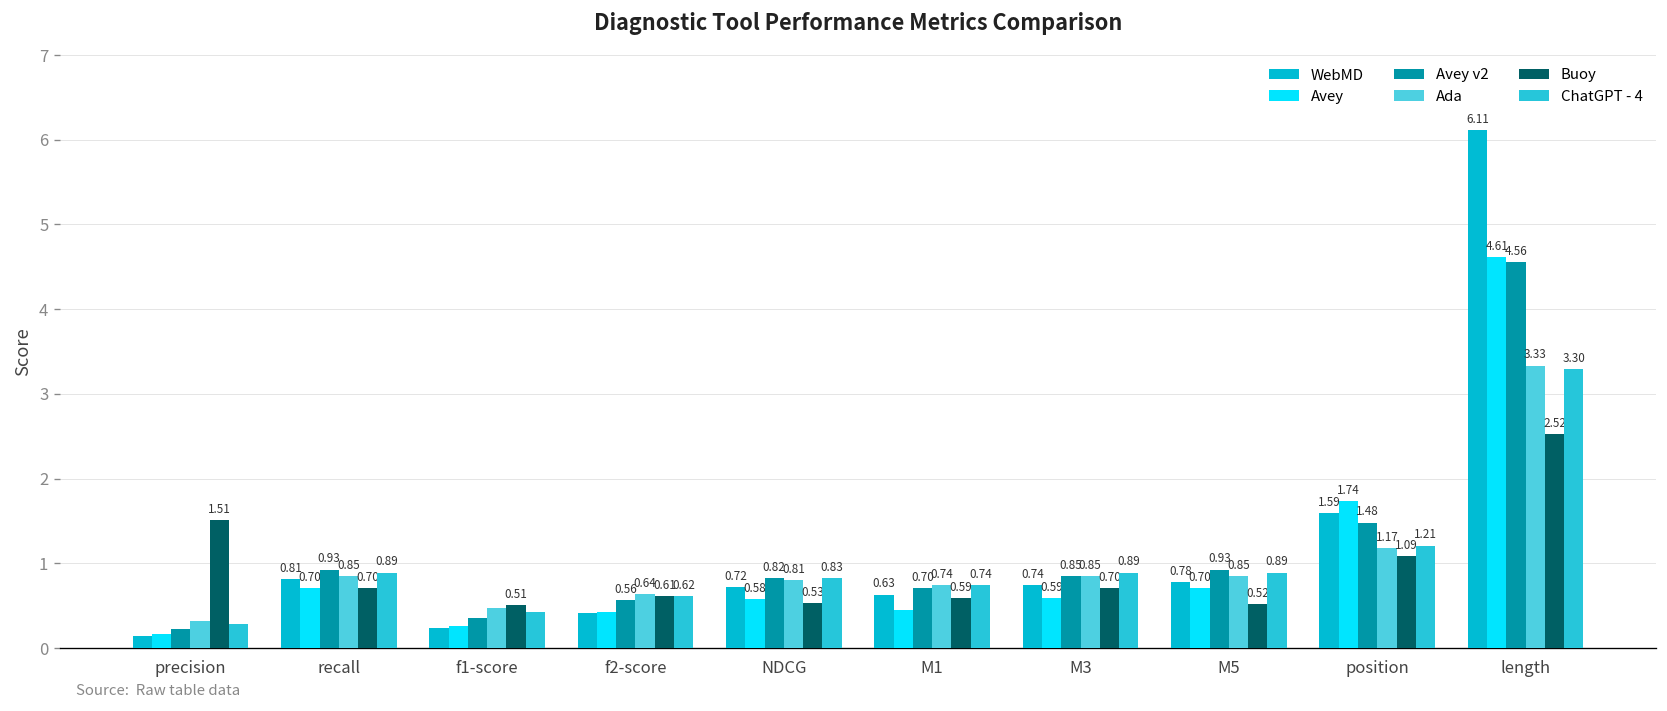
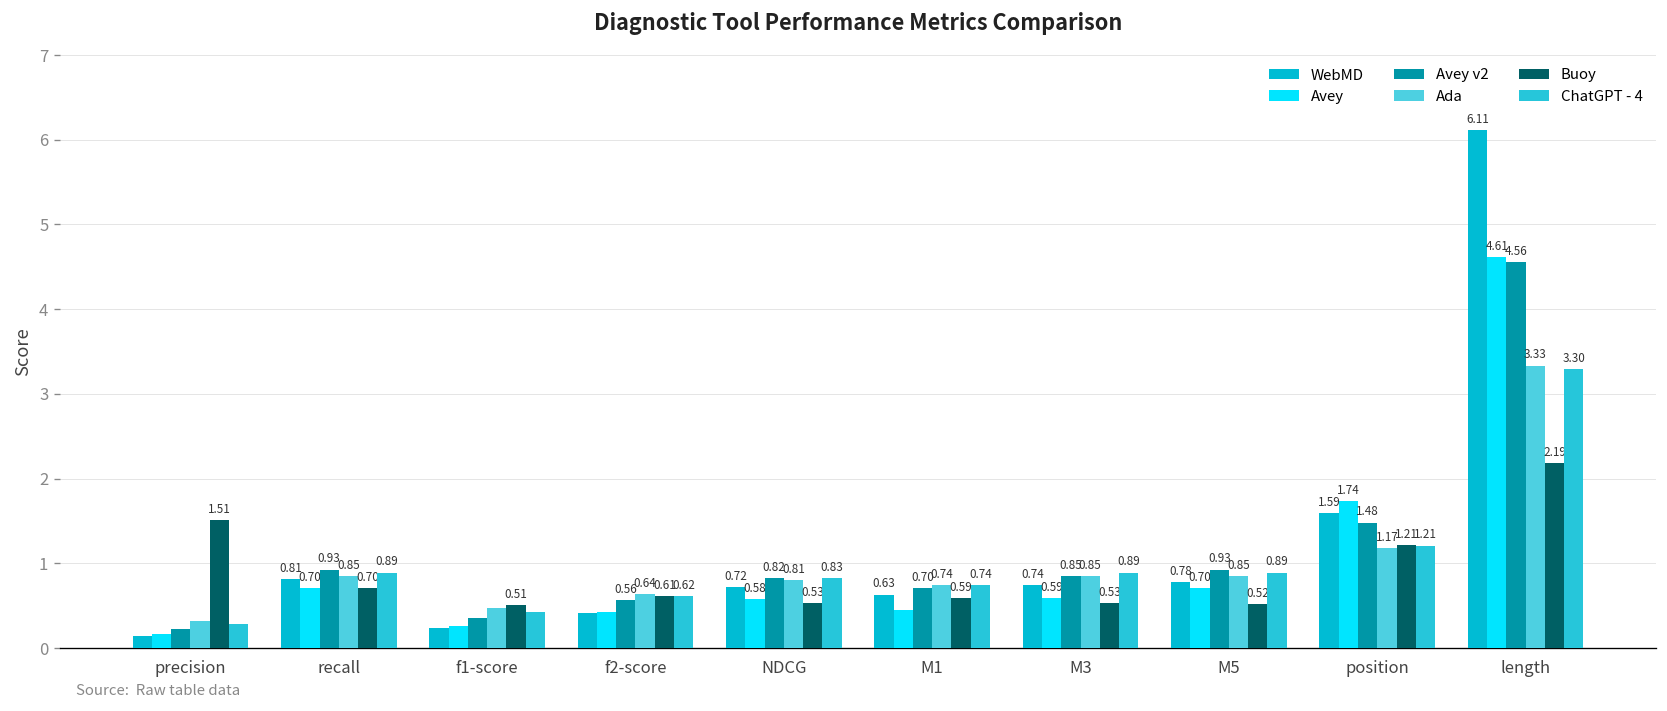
  {
    "Buoy": {
      "precision": 1.51,
      "recall": 0.70,
      "f1-score": 0.51,
      "NDCG": 0.53,
      "M1": 0.59,
-     "M3": 0.70,
+     "M3": 0.53,
      "M5": 0.52,
-     "position": 1.09,
-     "length": 2.52
+     "position": 1.21,
+     "length": 2.19
    }
  }
